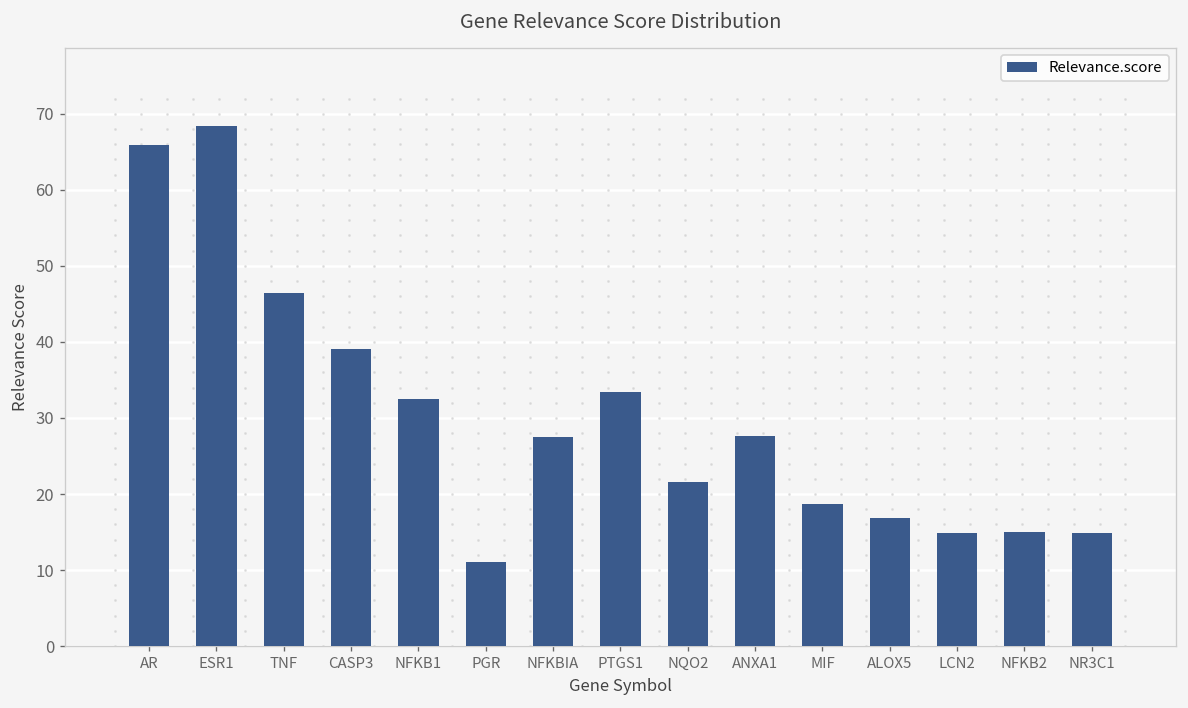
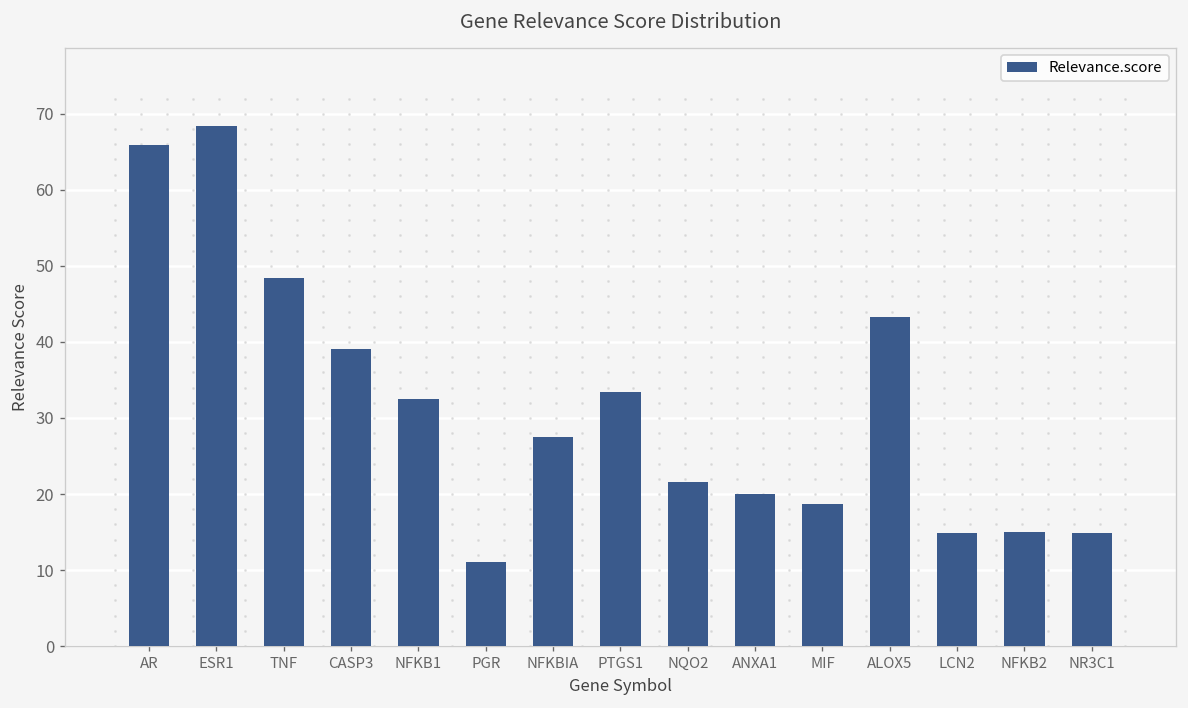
  {
    "Relevance.score": {
      "AR": 66,
      "ESR1": 68,
-     "TNF": 46,
+     "TNF": 48,
      "CASP3": 39,
      "NFKB1": 33,
      "PGR": 11,
      "NFKBIA": 28,
      "PTGS1": 33,
      "NQO2": 22,
-     "ANXA1": 28,
+     "ANXA1": 20,
      "MIF": 19,
-     "ALOX5": 17,
+     "ALOX5": 43,
      "LCN2": 15,
      "NFKB2": 15,
      "NR3C1": 15
    }
  }
